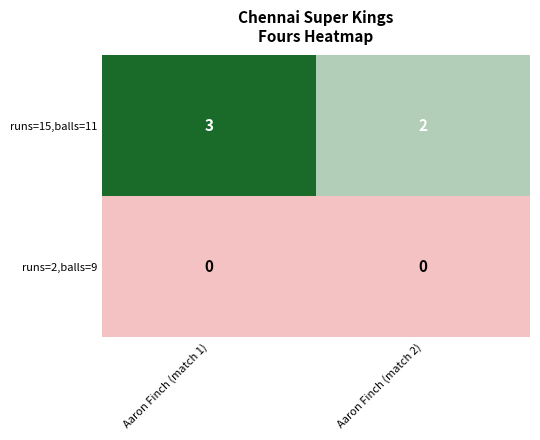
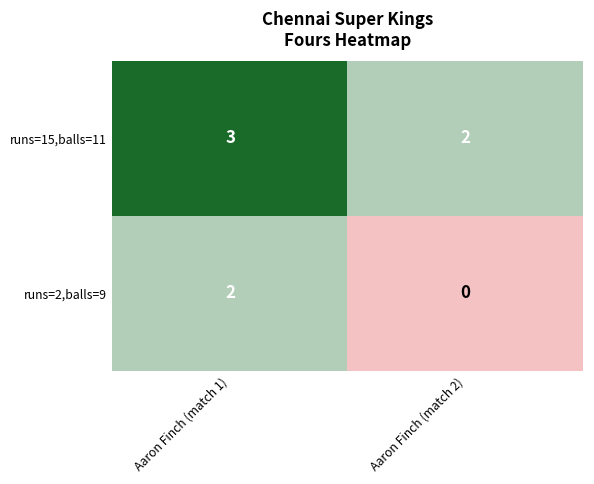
  {
    "runs=15,balls=11": {
      "Aaron Finch (match 1)": 3,
      "Aaron Finch (match 2)": 2
    },
    "runs=2,balls=9": {
-     "Aaron Finch (match 1)": 0,
+     "Aaron Finch (match 1)": 2,
      "Aaron Finch (match 2)": 0
    }
  }
